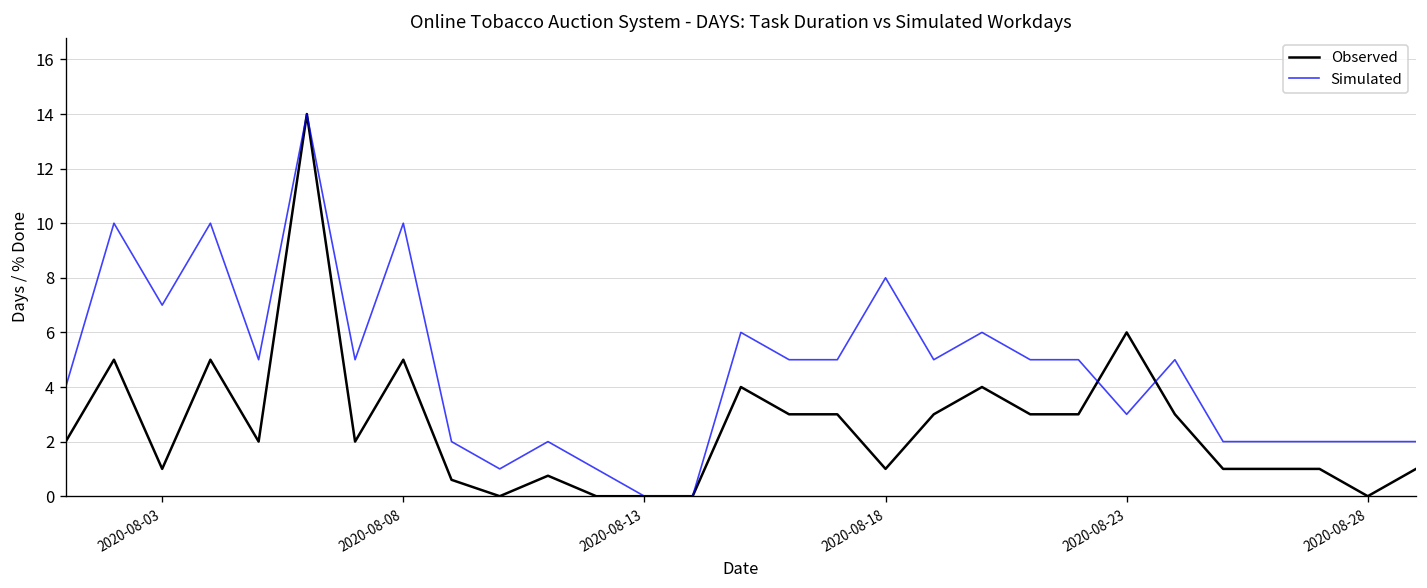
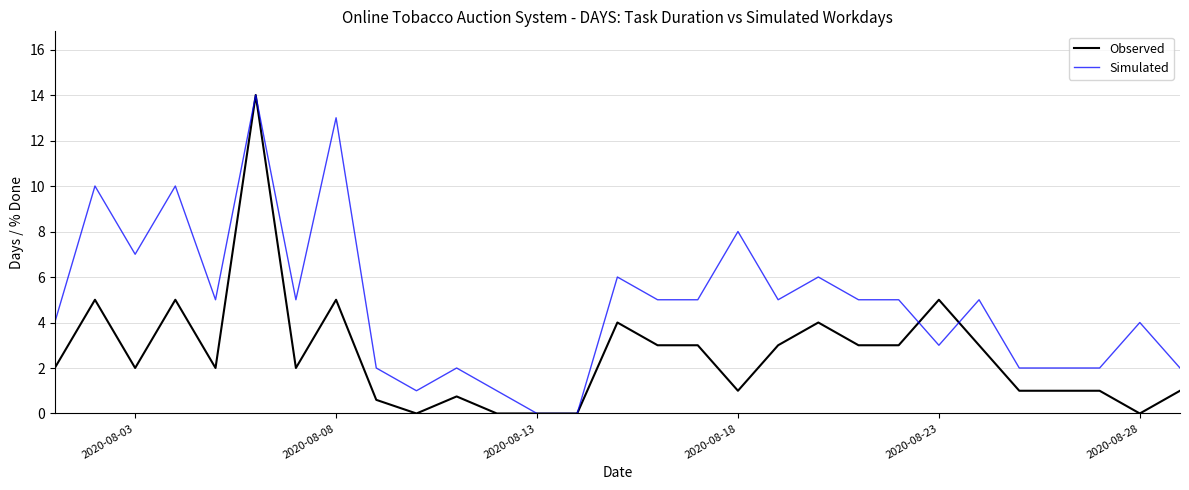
  {
    "Observed": {
-     "2020-08-03": 1,
+     "2020-08-03": 2,
      "2020-08-08": 5,
      "2020-08-18": 1,
-     "2020-08-23": 6,
+     "2020-08-23": 5,
      "2020-08-28": 0
    },
    "Simulated": {
      "2020-08-03": 7,
-     "2020-08-08": 10,
+     "2020-08-08": 13,
      "2020-08-18": 8,
      "2020-08-23": 3,
-     "2020-08-28": 2
+     "2020-08-28": 4
    }
  }
